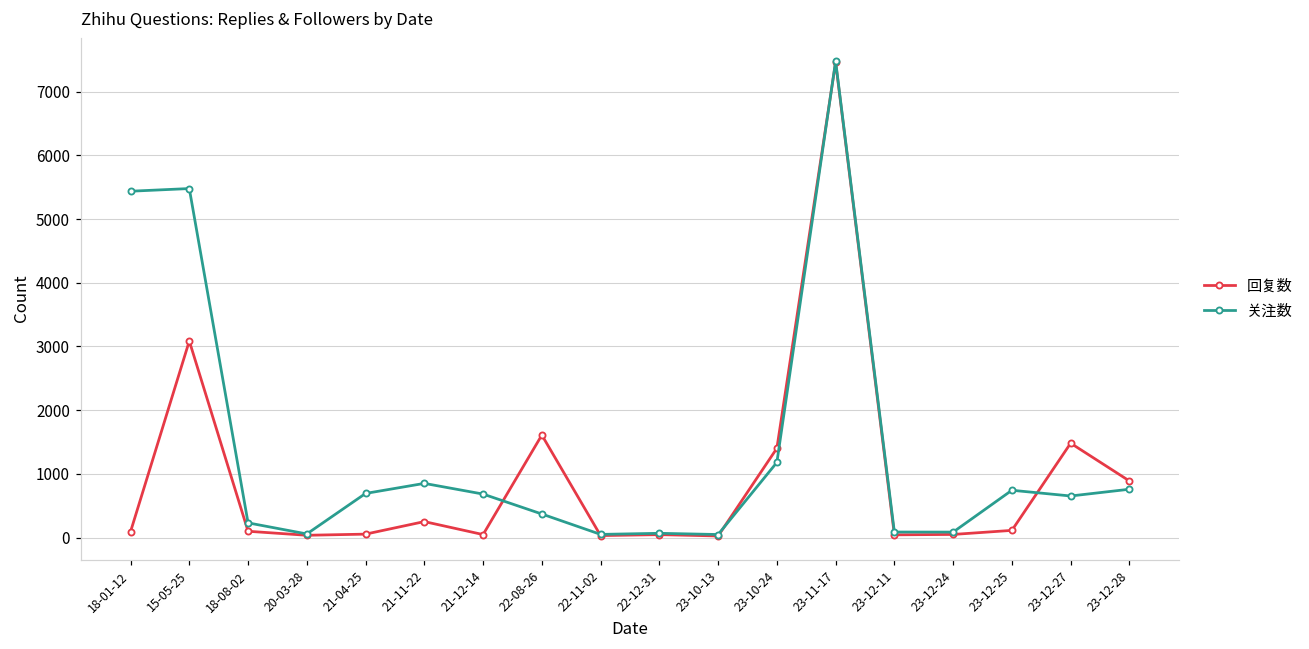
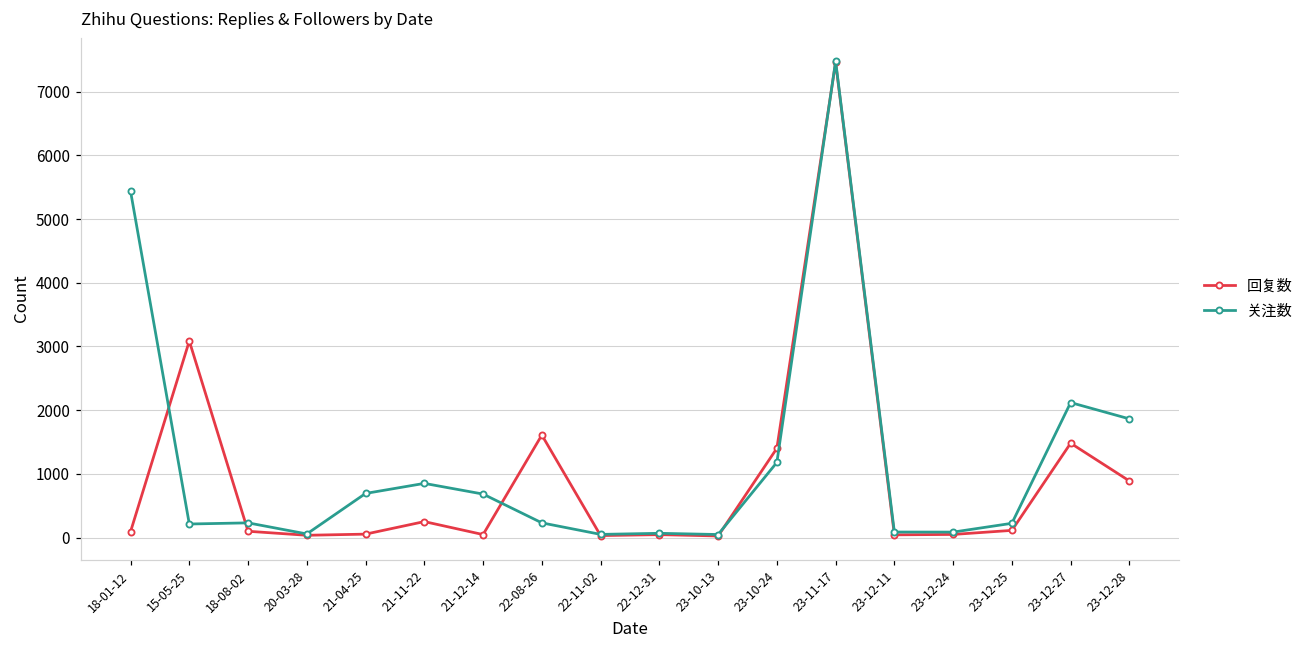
  {
    "回复数": {
      "18-01-12": 100,
      "15-05-25": 3100,
      "18-08-02": 100,
      "21-04-25": 100,
      "21-11-22": 300,
      "21-12-14": 0,
      "22-08-26": 1600,
      "23-10-24": 1400,
      "23-12-25": 100,
      "23-12-27": 1500,
      "23-12-28": 900
    },
    "关注数": {
      "18-01-12": 5400,
-     "15-05-25": 5500,
+     "15-05-25": 200,
      "18-08-02": 200,
      "21-04-25": 700,
      "21-11-22": 900,
      "21-12-14": 700,
-     "22-08-26": 400,
+     "22-08-26": 200,
      "23-10-24": 1200,
-     "23-12-25": 700,
-     "23-12-27": 700,
-     "23-12-28": 800
+     "23-12-25": 200,
+     "23-12-27": 2100,
+     "23-12-28": 1900
    }
  }
